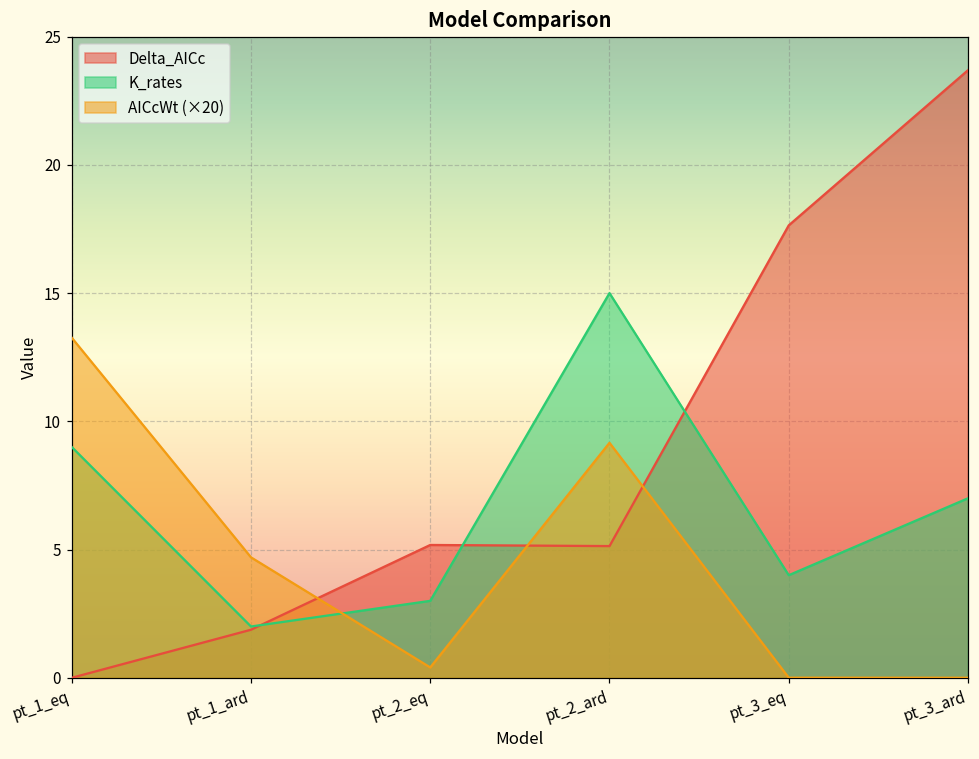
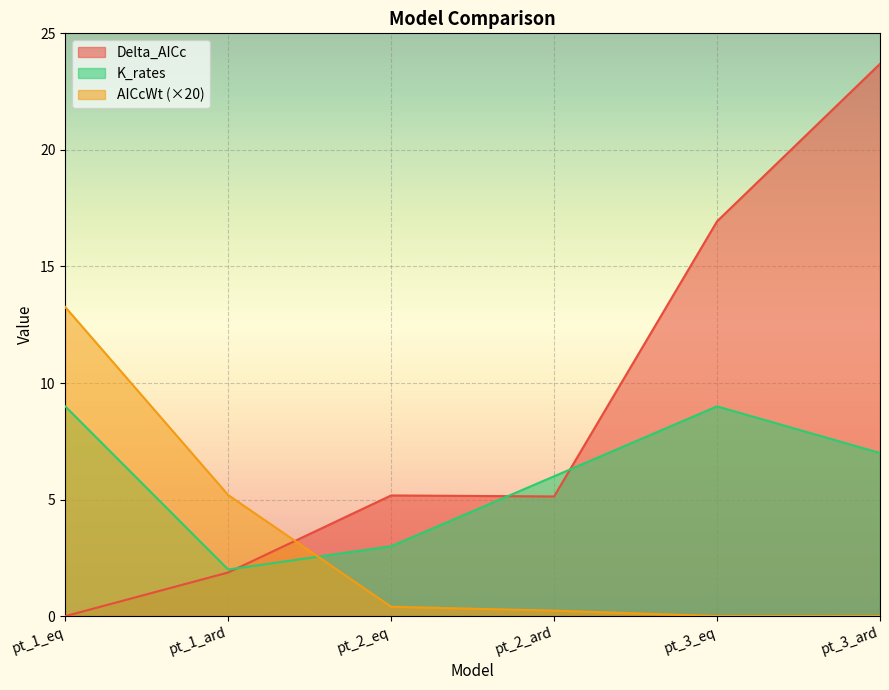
  {
    "Delta_AICc": {
      "pt_1_eq": 0.0,
      "pt_1_ard": 1.9,
      "pt_2_eq": 5.2,
      "pt_2_ard": 5.1,
-     "pt_3_eq": 17.6,
+     "pt_3_eq": 16.9,
      "pt_3_ard": 23.7
    },
    "K_rates": {
      "pt_1_eq": 9,
      "pt_1_ard": 2,
      "pt_2_eq": 3,
-     "pt_2_ard": 15,
-     "pt_3_eq": 4,
+     "pt_2_ard": 6,
+     "pt_3_eq": 9,
      "pt_3_ard": 7
    },
    "AICcWt (×20)": {
      "pt_1_eq": 13.3,
-     "pt_1_ard": 4.7,
+     "pt_1_ard": 5.2,
      "pt_2_eq": 0.4,
-     "pt_2_ard": 9.2,
+     "pt_2_ard": 0.2,
      "pt_3_eq": 0.0,
      "pt_3_ard": 0.0
    }
  }
